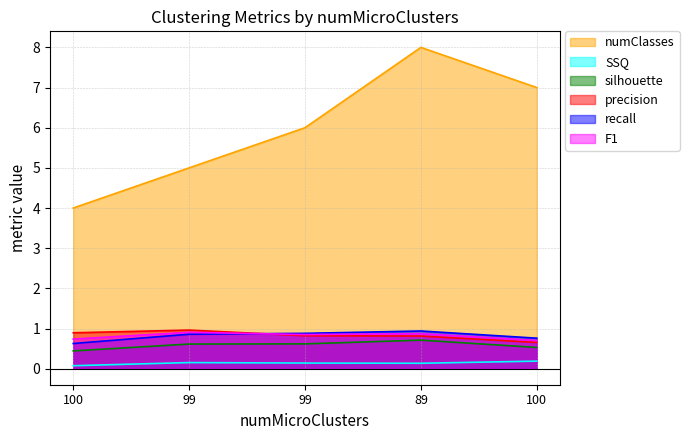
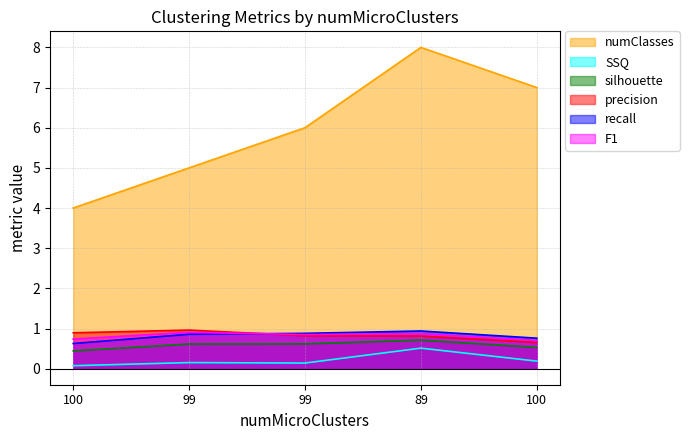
  {
    "numClasses": {
      "89": 8.0
    },
    "SSQ": {
-     "89": 0.1
+     "89": 0.5
    },
    "silhouette": {
      "89": 0.7
    },
    "recall": {
      "89": 0.9
    }
  }
